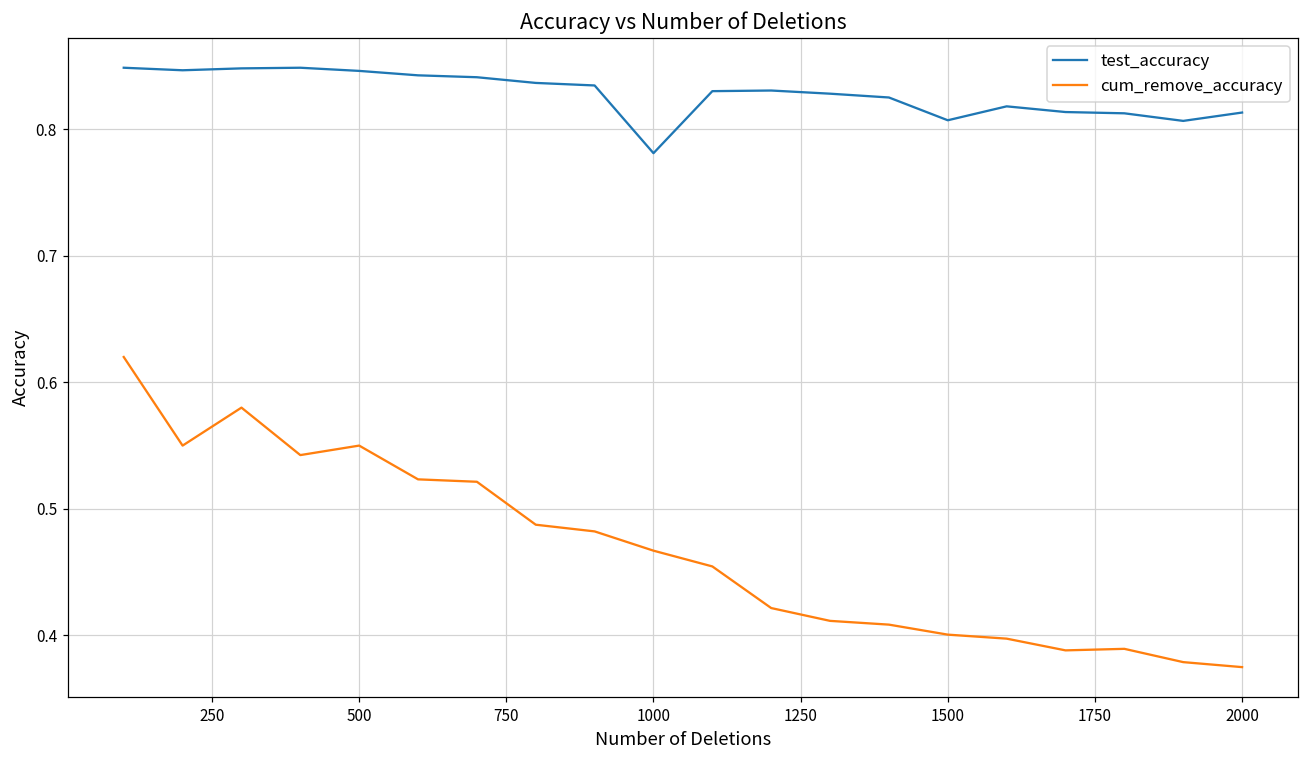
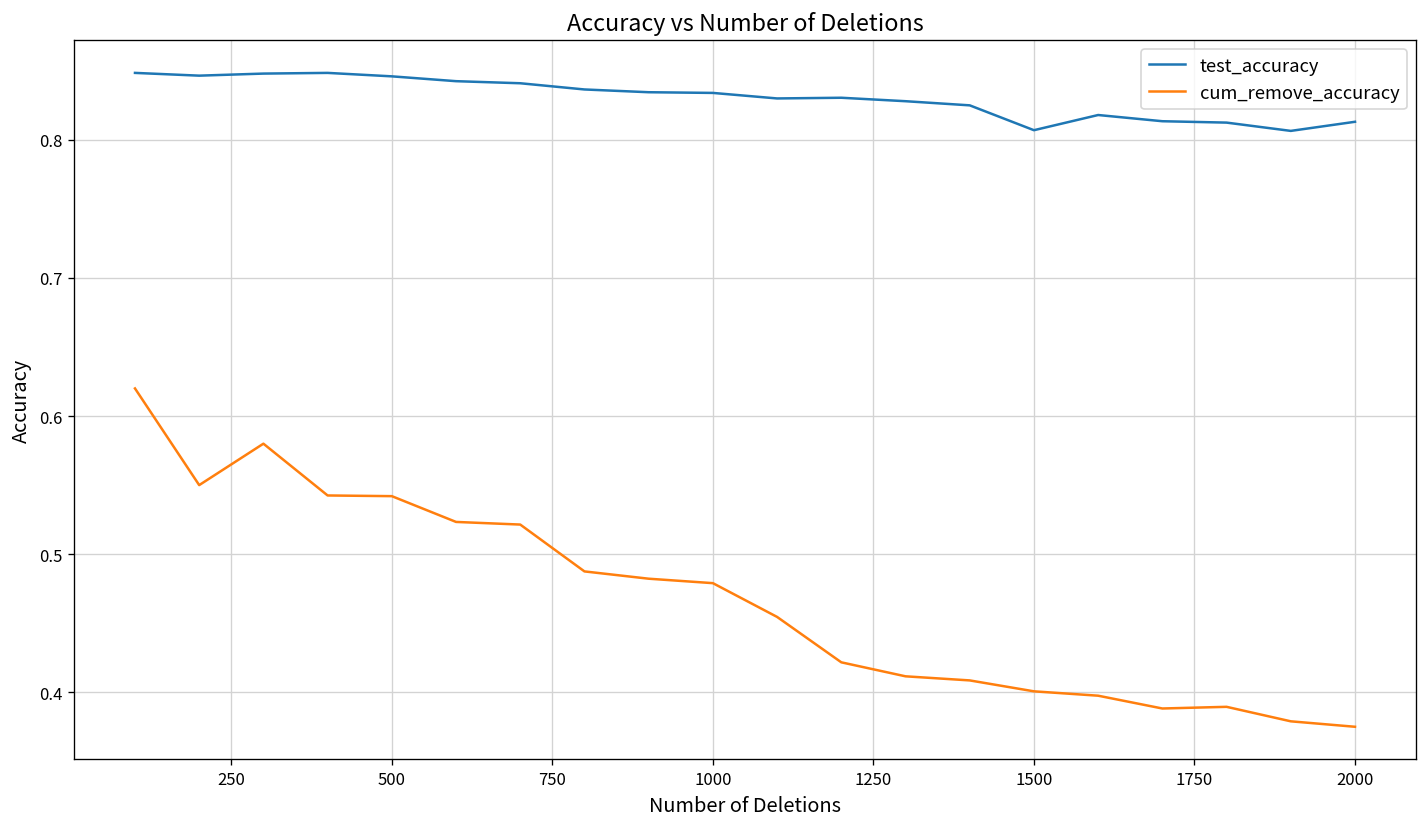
  {
    "test_accuracy": {
      "500": 0.846,
-     "1000": 0.781,
+     "1000": 0.834,
      "1500": 0.807,
      "2000": 0.813
    },
    "cum_remove_accuracy": {
-     "500": 0.550,
-     "1000": 0.467,
+     "500": 0.542,
+     "1000": 0.479,
      "1500": 0.401,
      "2000": 0.375
    }
  }
